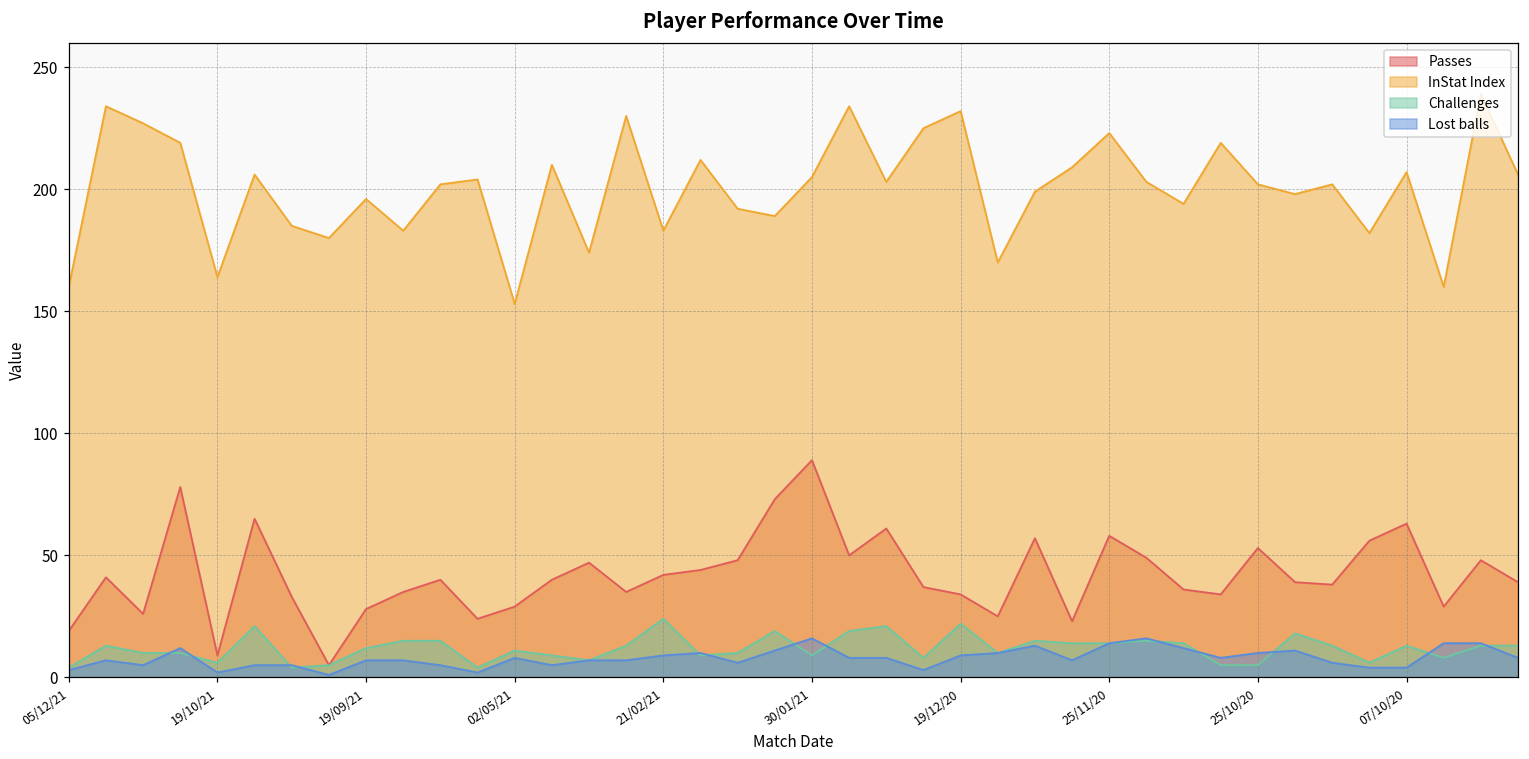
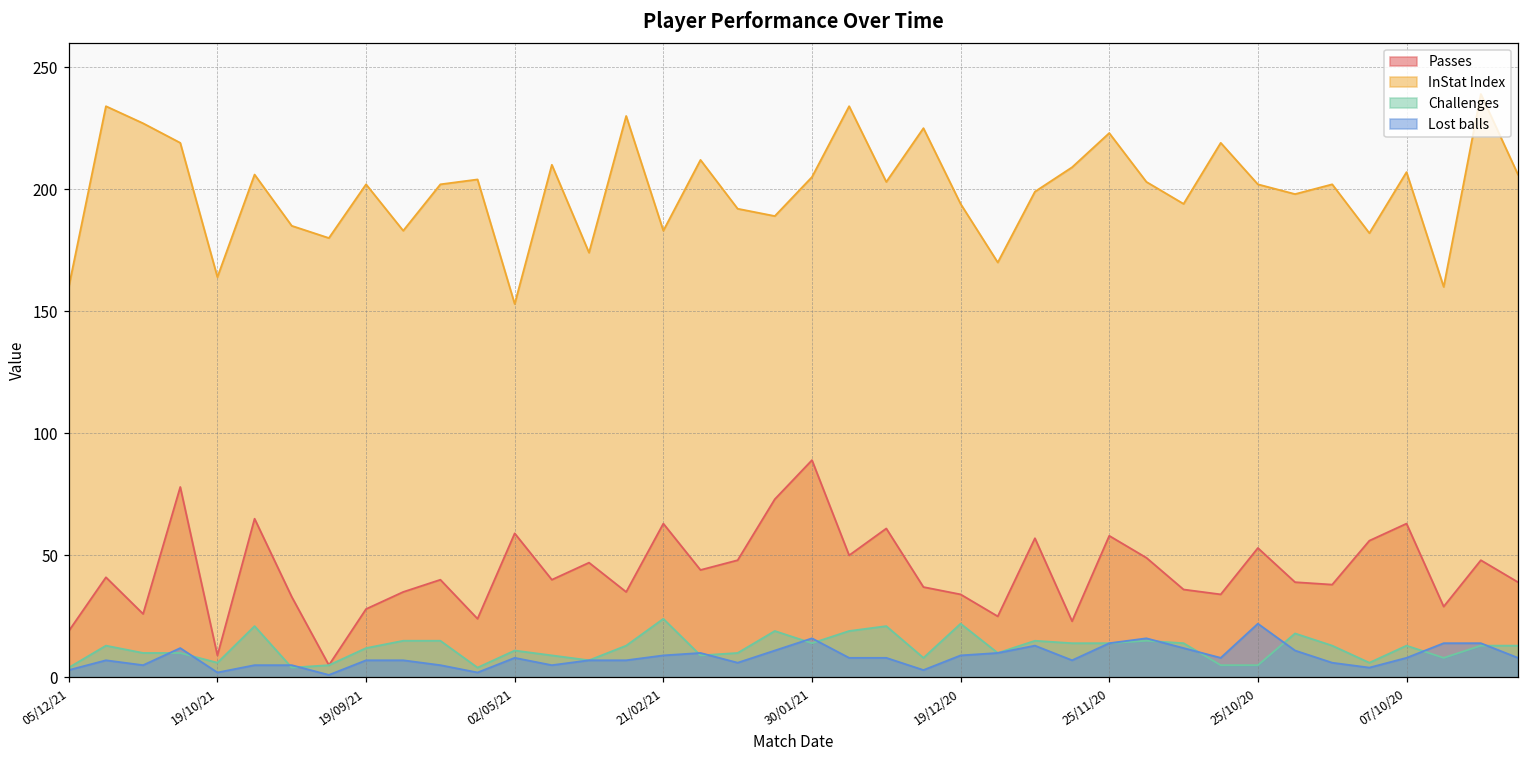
  {
    "Passes": {
      "05/12/21": 19,
      "19/10/21": 9,
      "19/09/21": 28,
-     "02/05/21": 29,
-     "21/02/21": 42,
+     "02/05/21": 59,
+     "21/02/21": 63,
      "30/01/21": 89,
      "19/12/20": 34,
      "25/11/20": 58,
      "25/10/20": 53,
      "07/10/20": 63
    },
    "InStat Index": {
      "05/12/21": 160,
      "19/10/21": 164,
-     "19/09/21": 196,
+     "19/09/21": 202,
      "02/05/21": 153,
      "21/02/21": 183,
      "30/01/21": 205,
-     "19/12/20": 232,
+     "19/12/20": 194,
      "25/11/20": 223,
      "25/10/20": 202,
      "07/10/20": 207
    },
    "Challenges": {
      "19/10/21": 6,
      "19/09/21": 12,
      "02/05/21": 11,
      "21/02/21": 24,
-     "30/01/21": 9,
+     "30/01/21": 14,
      "19/12/20": 22,
      "25/10/20": 5,
      "07/10/20": 13
    },
    "Lost balls": {
      "19/10/21": 2,
      "19/09/21": 7,
      "02/05/21": 8,
      "21/02/21": 9,
      "30/01/21": 16,
      "19/12/20": 9,
-     "25/10/20": 10,
-     "07/10/20": 4
+     "25/10/20": 22,
+     "07/10/20": 8
    }
  }
